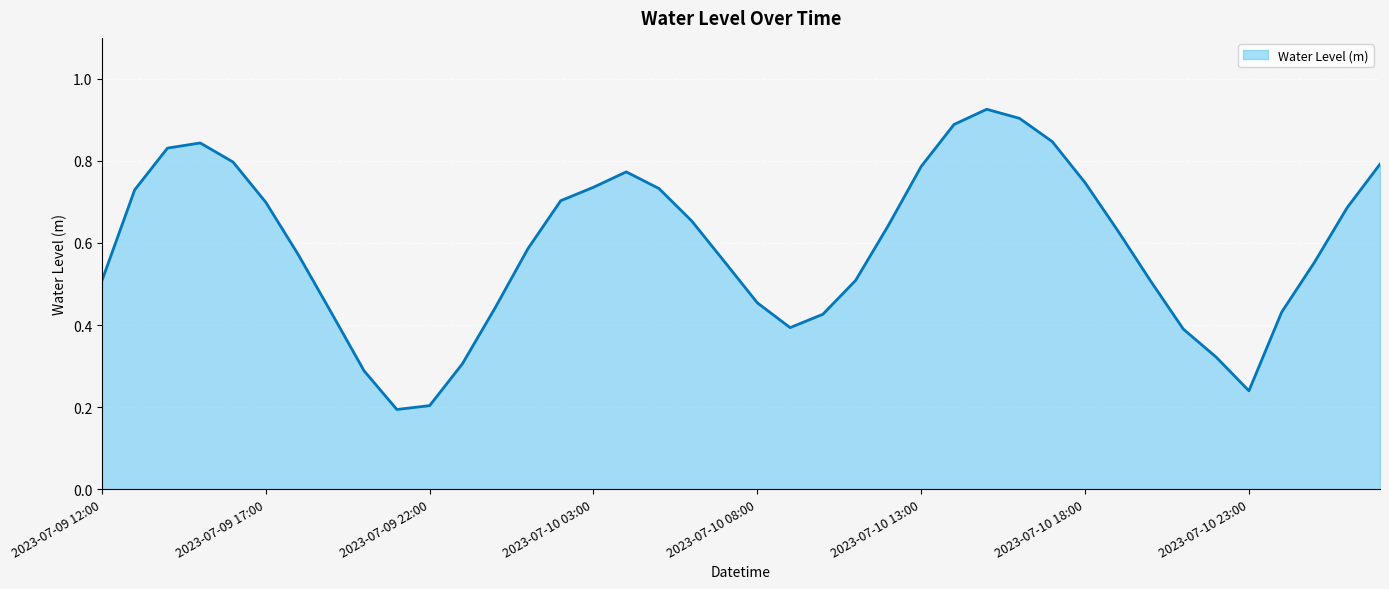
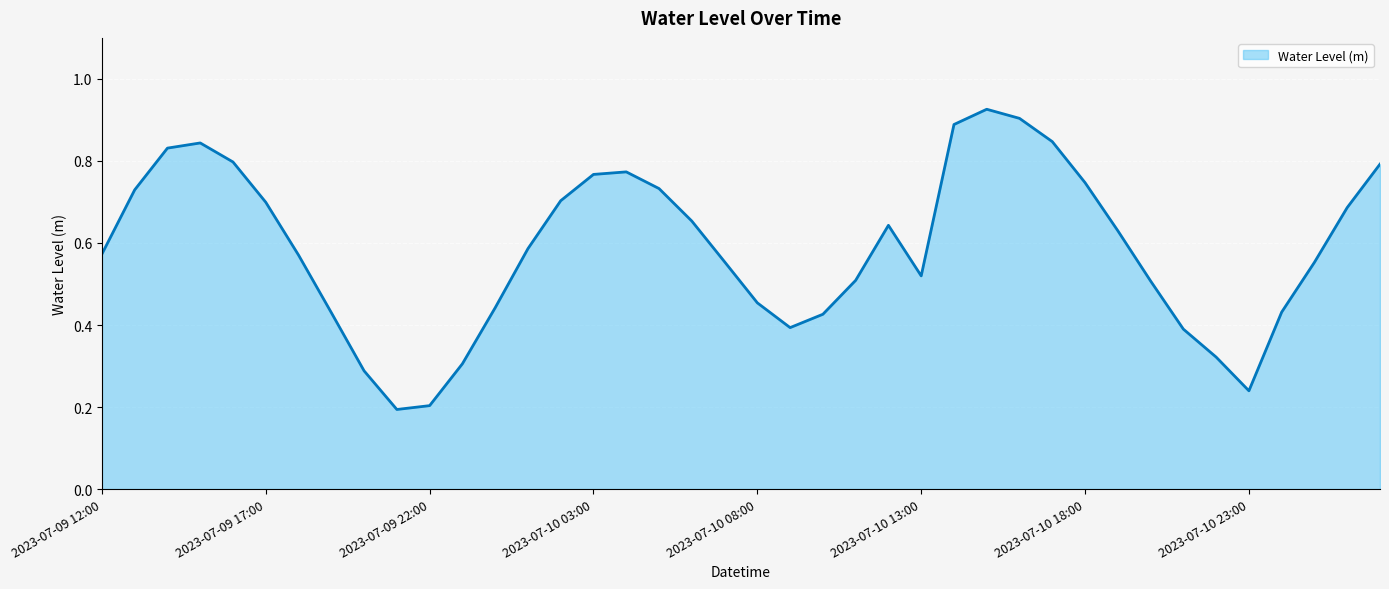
  {
-   "2023-07-09 12:00": 0.51,
+   "2023-07-09 12:00": 0.57,
    "2023-07-09 17:00": 0.70,
    "2023-07-09 22:00": 0.20,
-   "2023-07-10 03:00": 0.74,
+   "2023-07-10 03:00": 0.77,
    "2023-07-10 08:00": 0.45,
-   "2023-07-10 13:00": 0.79,
+   "2023-07-10 13:00": 0.52,
    "2023-07-10 18:00": 0.75,
    "2023-07-10 23:00": 0.24
  }
